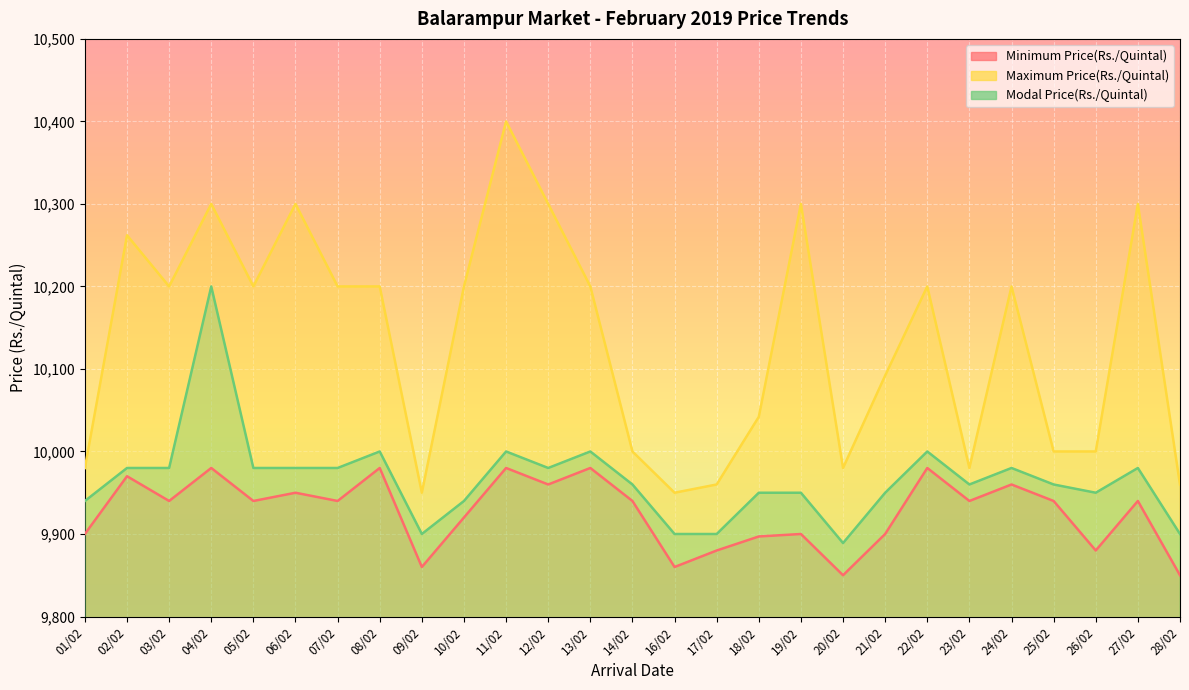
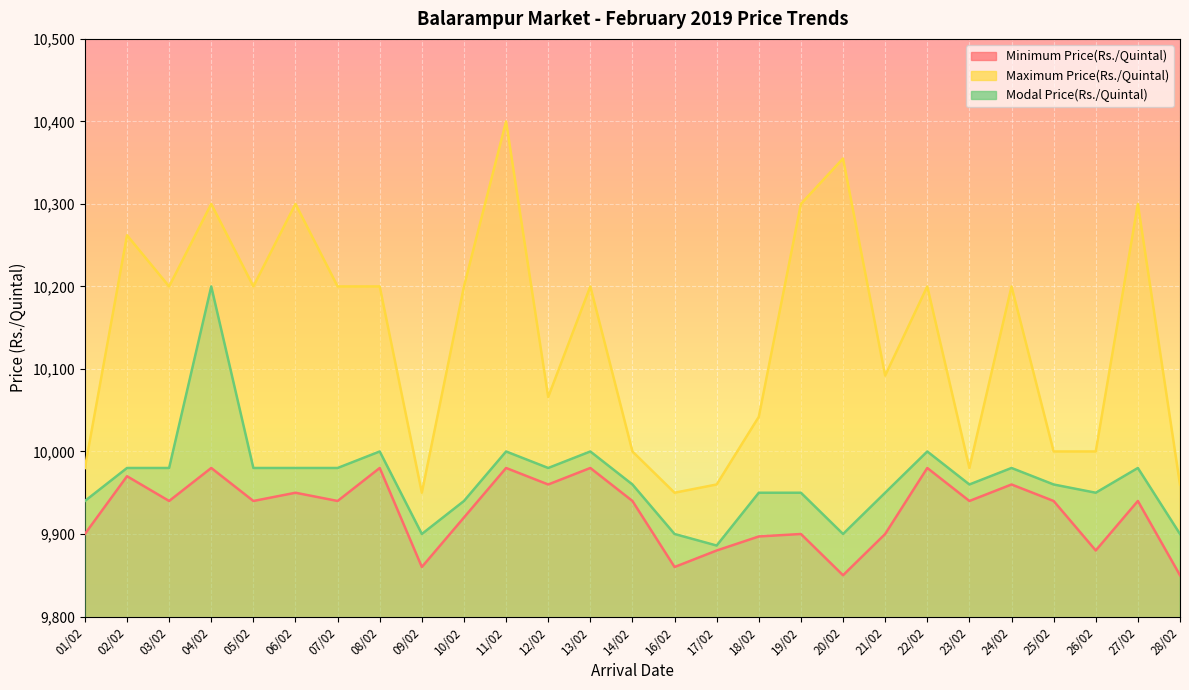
  {
    "Minimum Price(Rs./Quintal)": {
      "01/02": "9,900",
      "02/02": "9,970",
      "03/02": "9,940",
      "04/02": "9,980",
      "05/02": "9,940",
      "06/02": "9,950",
      "07/02": "9,940",
      "08/02": "9,980",
      "09/02": "9,860",
      "10/02": "9,920",
      "11/02": "9,980",
      "12/02": "9,960",
      "13/02": "9,980",
      "14/02": "9,940",
      "16/02": "9,860",
      "17/02": "9,880",
      "18/02": "9,900",
      "19/02": "9,900",
      "20/02": "9,850",
      "21/02": "9,900",
      "22/02": "9,980",
      "23/02": "9,940",
      "24/02": "9,960",
      "25/02": "9,940",
      "26/02": "9,880",
      "27/02": "9,940",
      "28/02": "9,850"
    },
    "Maximum Price(Rs./Quintal)": {
      "01/02": "9,980",
      "02/02": "10,260",
      "03/02": "10,200",
      "04/02": "10,300",
      "05/02": "10,200",
      "06/02": "10,300",
      "07/02": "10,200",
      "08/02": "10,200",
      "09/02": "9,950",
      "10/02": "10,200",
      "11/02": "10,400",
-     "12/02": "10,300",
+     "12/02": "10,070",
      "13/02": "10,200",
      "14/02": "10,000",
      "16/02": "9,950",
      "17/02": "9,960",
      "18/02": "10,040",
      "19/02": "10,300",
-     "20/02": "9,980",
+     "20/02": "10,360",
      "21/02": "10,090",
      "22/02": "10,200",
      "23/02": "9,980",
      "24/02": "10,200",
      "25/02": "10,000",
      "26/02": "10,000",
      "27/02": "10,300",
      "28/02": "9,960"
    },
    "Modal Price(Rs./Quintal)": {
      "01/02": "9,940",
      "02/02": "9,980",
      "03/02": "9,980",
      "04/02": "10,200",
      "05/02": "9,980",
      "06/02": "9,980",
      "07/02": "9,980",
      "08/02": "10,000",
      "09/02": "9,900",
      "10/02": "9,940",
      "11/02": "10,000",
      "12/02": "9,980",
      "13/02": "10,000",
      "14/02": "9,960",
      "16/02": "9,900",
-     "17/02": "9,900",
+     "17/02": "9,890",
      "18/02": "9,950",
      "19/02": "9,950",
-     "20/02": "9,890",
+     "20/02": "9,900",
      "21/02": "9,950",
      "22/02": "10,000",
      "23/02": "9,960",
      "24/02": "9,980",
      "25/02": "9,960",
      "26/02": "9,950",
      "27/02": "9,980",
      "28/02": "9,900"
    }
  }
